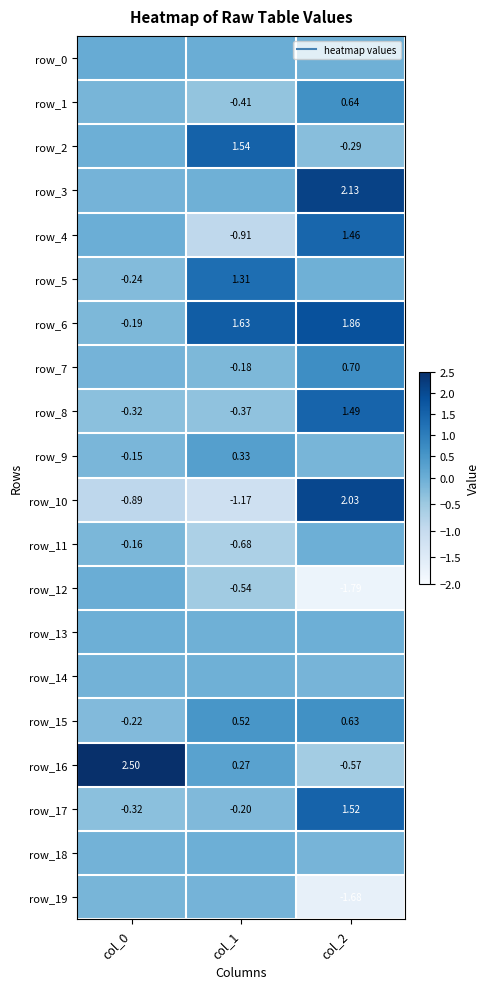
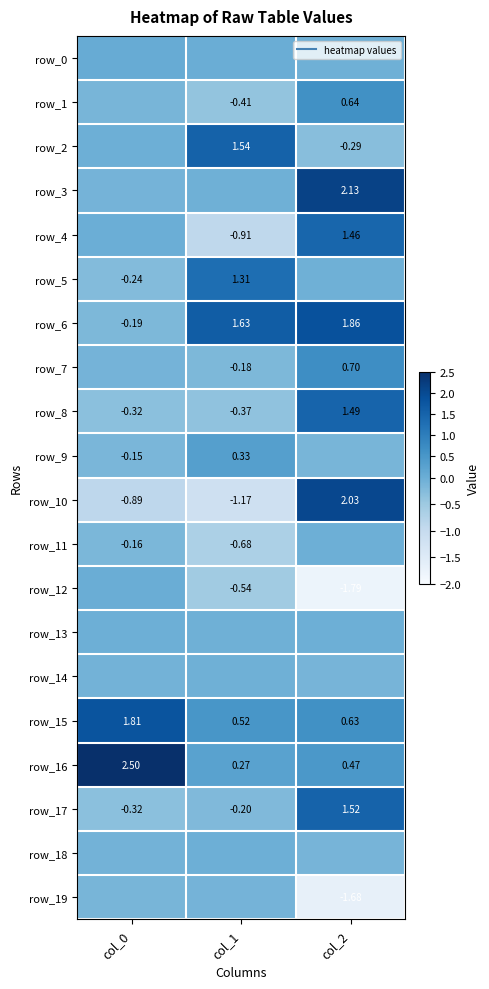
  {
    "row_1": {
      "col_1": -0.41,
      "col_2": 0.64
    },
    "row_2": {
      "col_1": 1.54,
      "col_2": -0.29
    },
    "row_3": {
      "col_2": 2.13
    },
    "row_4": {
      "col_1": -0.91,
      "col_2": 1.46
    },
    "row_5": {
      "col_0": -0.24,
      "col_1": 1.31
    },
    "row_6": {
      "col_0": -0.19,
      "col_1": 1.63,
      "col_2": 1.86
    },
    "row_7": {
      "col_1": -0.18,
      "col_2": 0.70
    },
    "row_8": {
      "col_0": -0.32,
      "col_1": -0.37,
      "col_2": 1.49
    },
    "row_9": {
      "col_0": -0.15,
      "col_1": 0.33
    },
    "row_10": {
      "col_0": -0.89,
      "col_1": -1.17,
      "col_2": 2.03
    },
    "row_11": {
      "col_0": -0.16,
      "col_1": -0.68
    },
    "row_12": {
      "col_1": -0.54
    },
    "row_15": {
-     "col_0": -0.22,
+     "col_0": 1.81,
      "col_1": 0.52,
      "col_2": 0.63
    },
    "row_16": {
      "col_0": 2.50,
      "col_1": 0.27,
-     "col_2": -0.57
+     "col_2": 0.47
    },
    "row_17": {
      "col_0": -0.32,
      "col_1": -0.20,
      "col_2": 1.52
    }
  }
